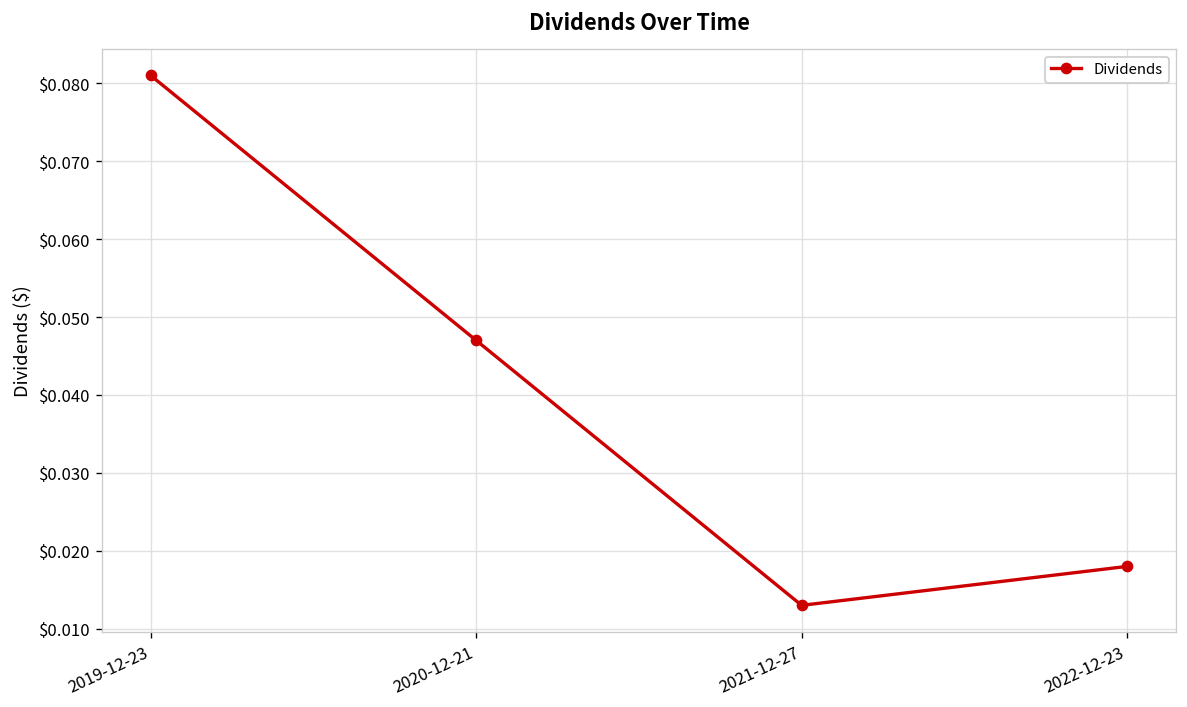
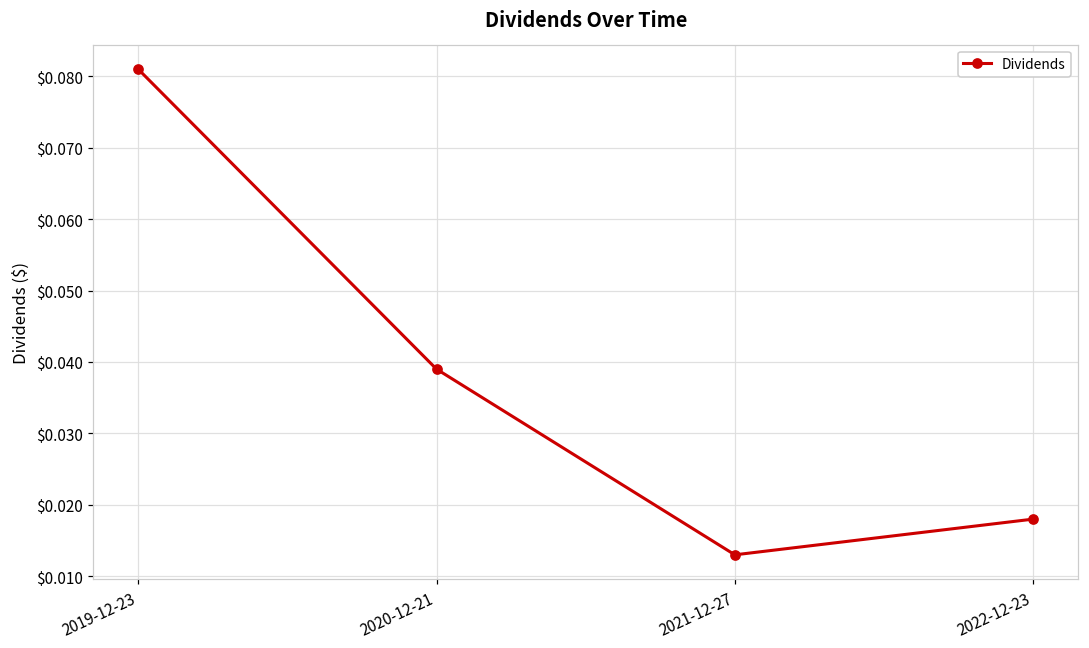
  {
    "2019-12-23": "$0.081",
-   "2020-12-21": "$0.047",
+   "2020-12-21": "$0.039",
    "2021-12-27": "$0.013",
    "2022-12-23": "$0.018"
  }
